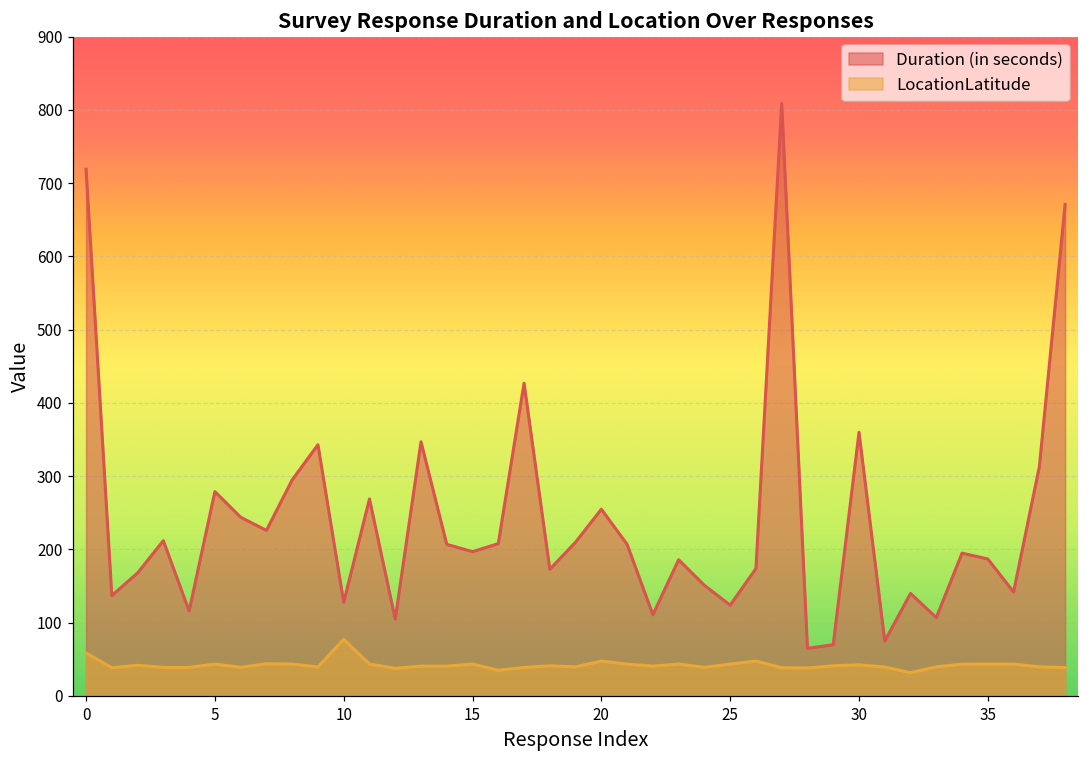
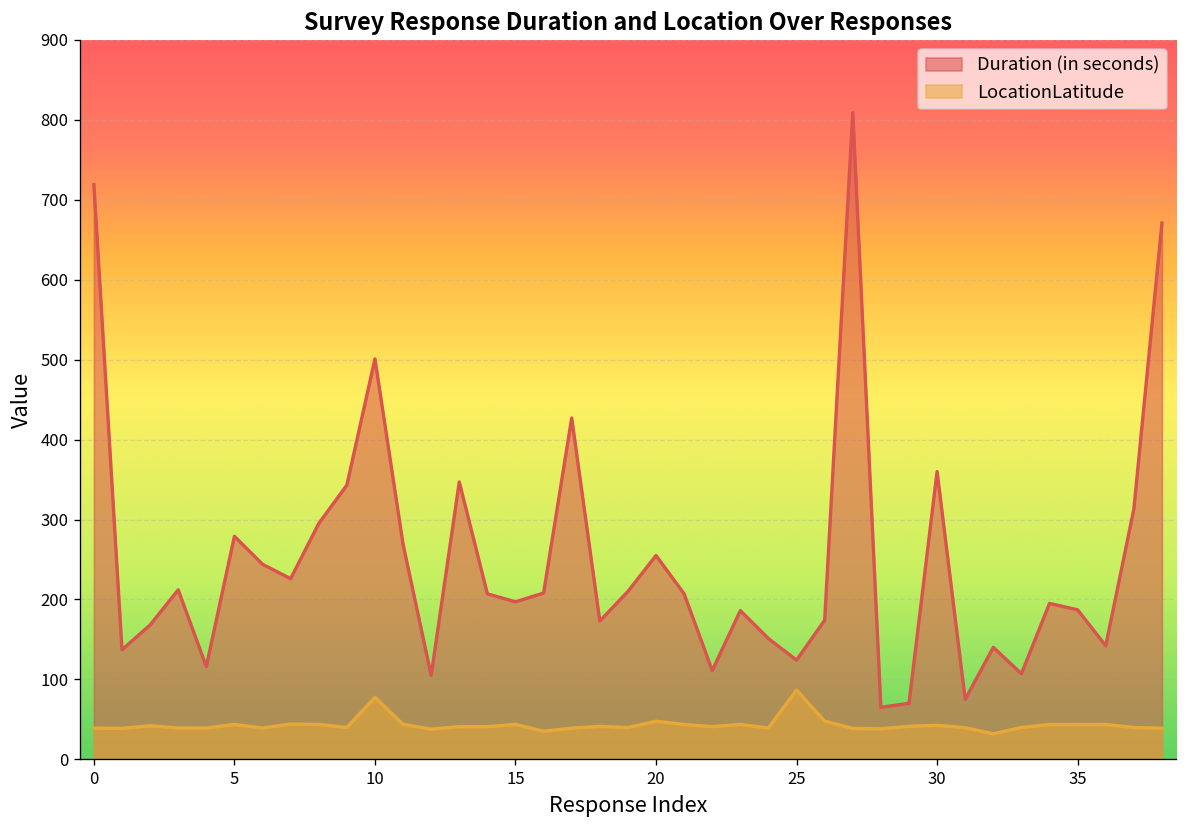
  {
    "Duration (in seconds)": {
      "0": 720,
      "5": 280,
-     "10": 130,
+     "10": 500,
      "15": 200,
      "20": 260,
      "25": 120,
      "30": 360,
      "35": 190
    },
    "LocationLatitude": {
-     "0": 60,
+     "0": 40,
      "5": 40,
      "10": 80,
      "15": 40,
      "20": 50,
-     "25": 40,
+     "25": 90,
      "30": 40,
      "35": 40
    }
  }
